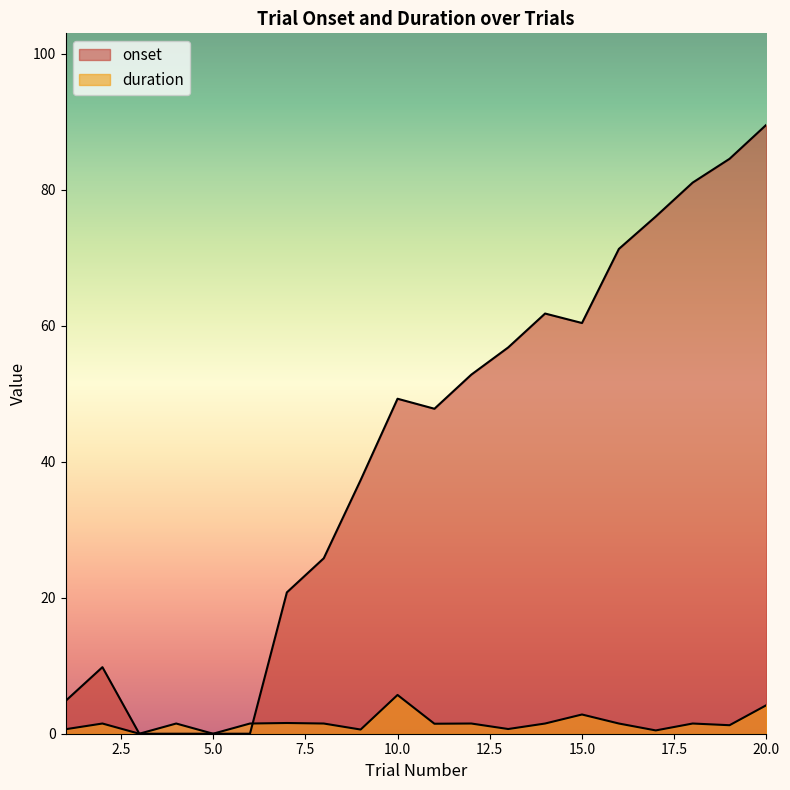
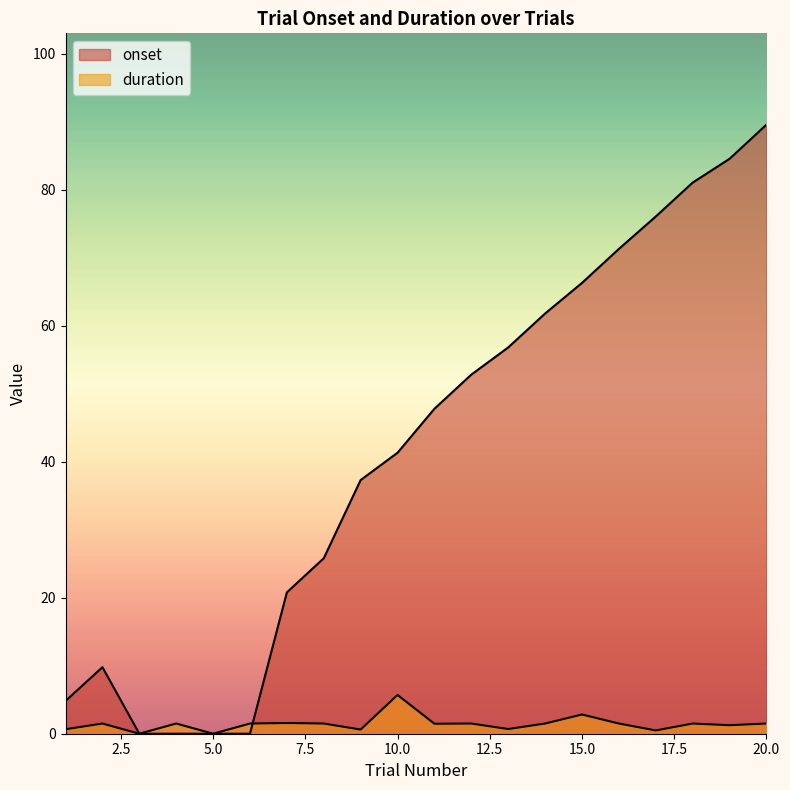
  {
    "onset": {
-     "10.0": 49,
-     "15.0": 60,
+     "10.0": 41,
+     "15.0": 66,
      "20.0": 90
    },
    "duration": {
      "10.0": 6,
      "15.0": 3,
-     "20.0": 4
+     "20.0": 2
    }
  }
